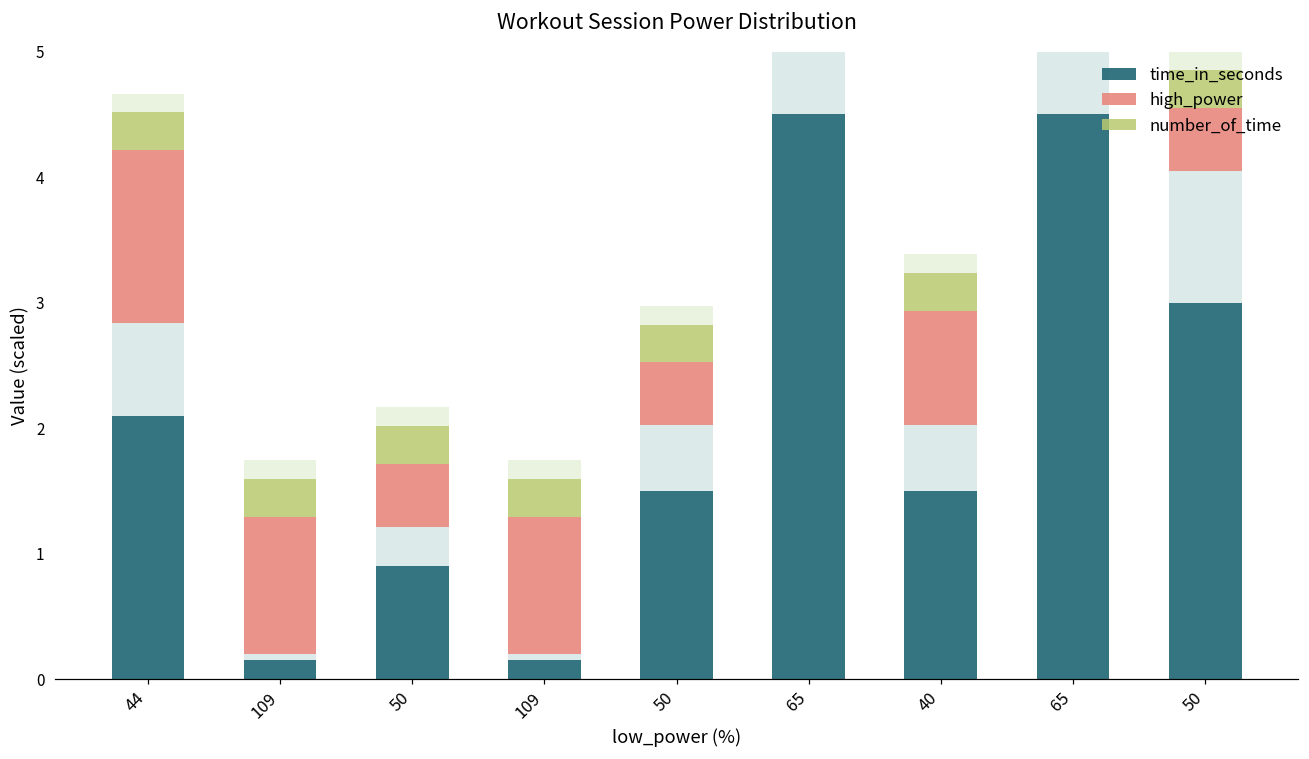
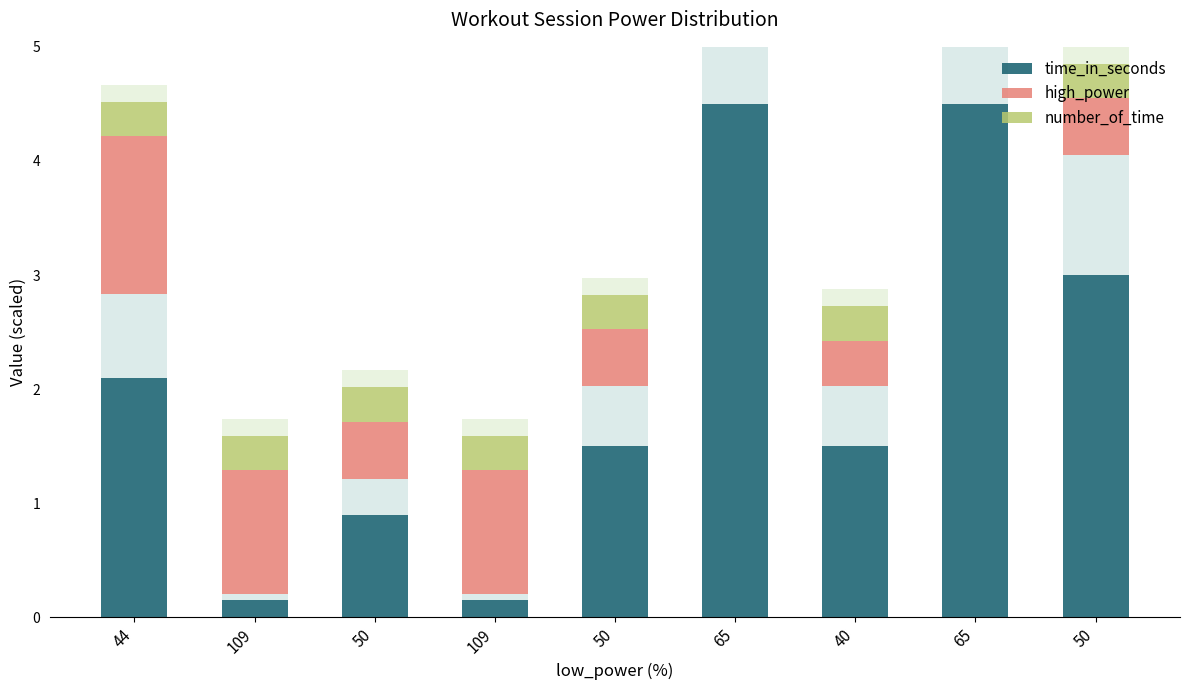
  {
    "time_in_seconds": {
      "44": 2.10,
      "40": 1.50
    },
    "high_power": {
      "44": 1.38,
-     "40": 0.91
+     "40": 0.40
    },
    "number_of_time": {
      "44": 0.30,
      "40": 0.30
    }
  }
